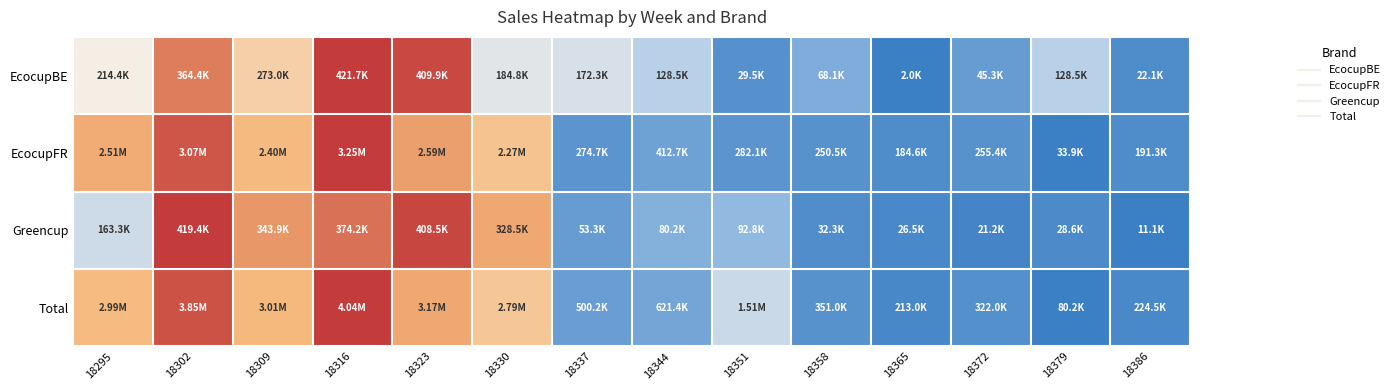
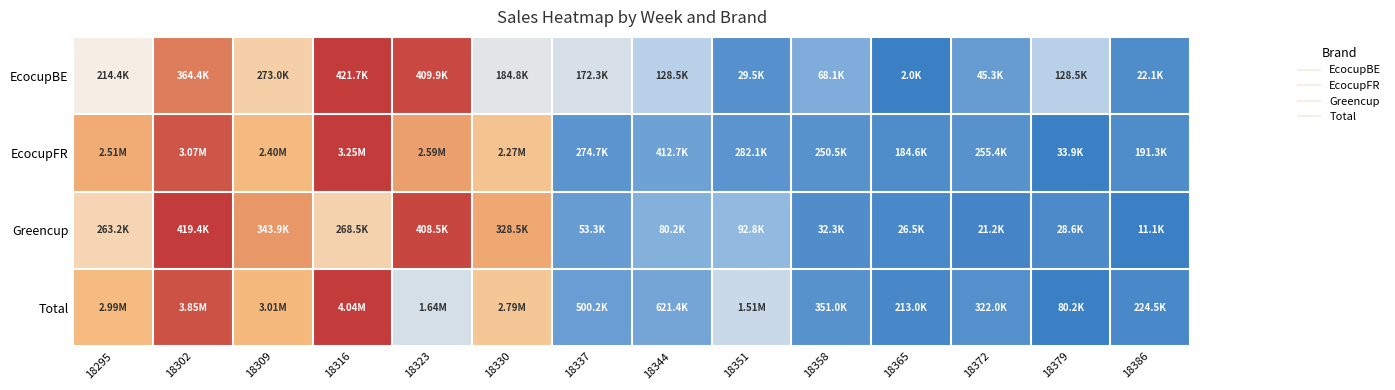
  {
    "EcocupBE": {
      "18295": "214.4K",
      "18302": "364.4K",
      "18309": "273.0K",
      "18316": "421.7K",
      "18323": "409.9K",
      "18330": "184.8K",
      "18337": "172.3K",
      "18344": "128.5K",
      "18351": "29.5K",
      "18358": "68.1K",
      "18365": "2.0K",
      "18372": "45.3K",
      "18379": "128.5K",
      "18386": "22.1K"
    },
    "EcocupFR": {
      "18295": "2.51M",
      "18302": "3.07M",
      "18309": "2.40M",
      "18316": "3.25M",
      "18323": "2.59M",
      "18330": "2.27M",
      "18337": "274.7K",
      "18344": "412.7K",
      "18351": "282.1K",
      "18358": "250.5K",
      "18365": "184.6K",
      "18372": "255.4K",
      "18379": "33.9K",
      "18386": "191.3K"
    },
    "Greencup": {
-     "18295": "163.3K",
+     "18295": "263.2K",
      "18302": "419.4K",
      "18309": "343.9K",
-     "18316": "374.2K",
+     "18316": "268.5K",
      "18323": "408.5K",
      "18330": "328.5K",
      "18337": "53.3K",
      "18344": "80.2K",
      "18351": "92.8K",
      "18358": "32.3K",
      "18365": "26.5K",
      "18372": "21.2K",
      "18379": "28.6K",
      "18386": "11.1K"
    },
    "Total": {
      "18295": "2.99M",
      "18302": "3.85M",
      "18309": "3.01M",
      "18316": "4.04M",
-     "18323": "3.17M",
+     "18323": "1.64M",
      "18330": "2.79M",
      "18337": "500.2K",
      "18344": "621.4K",
      "18351": "1.51M",
      "18358": "351.0K",
      "18365": "213.0K",
      "18372": "322.0K",
      "18379": "80.2K",
      "18386": "224.5K"
    }
  }
